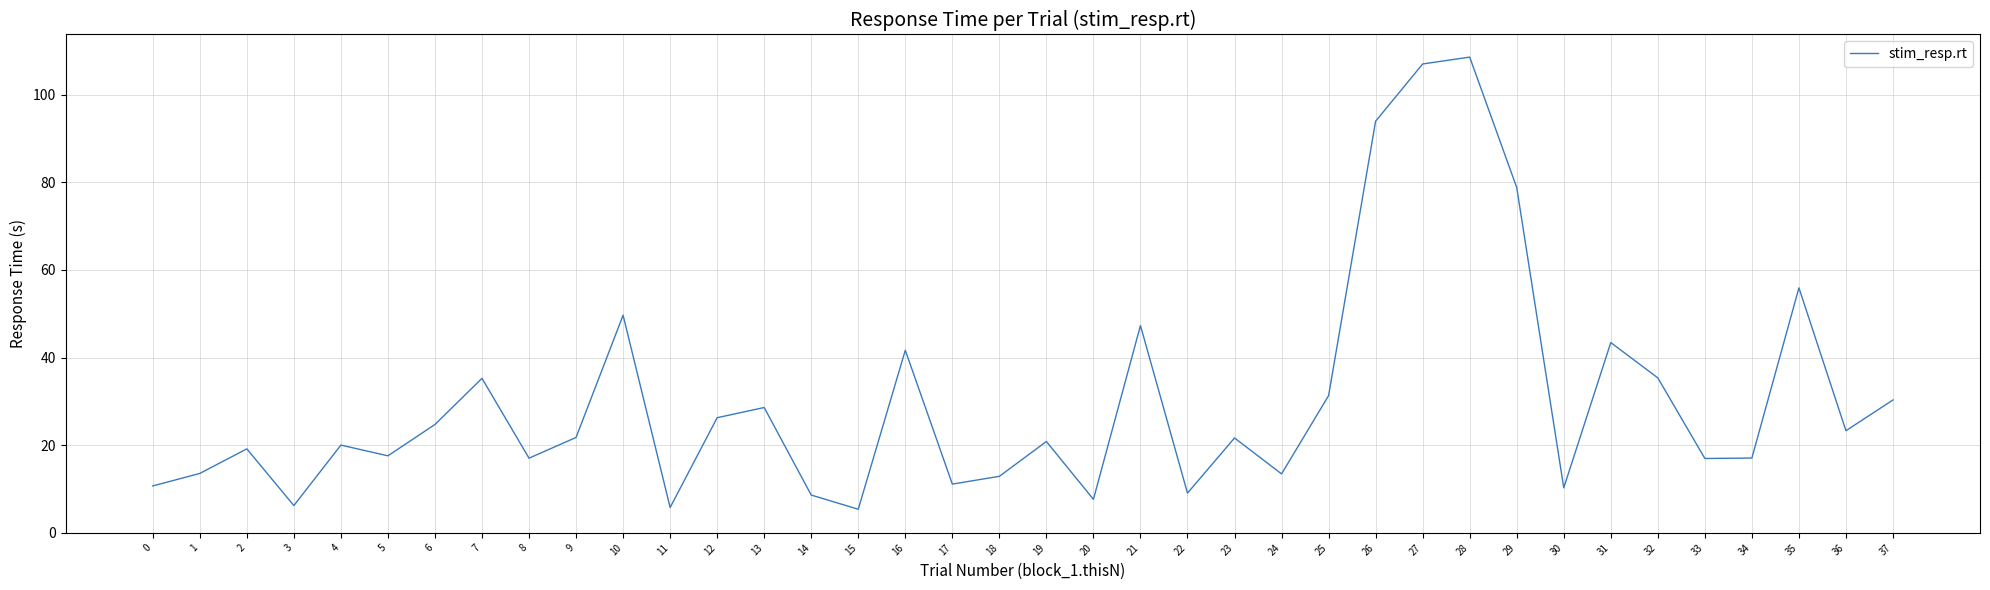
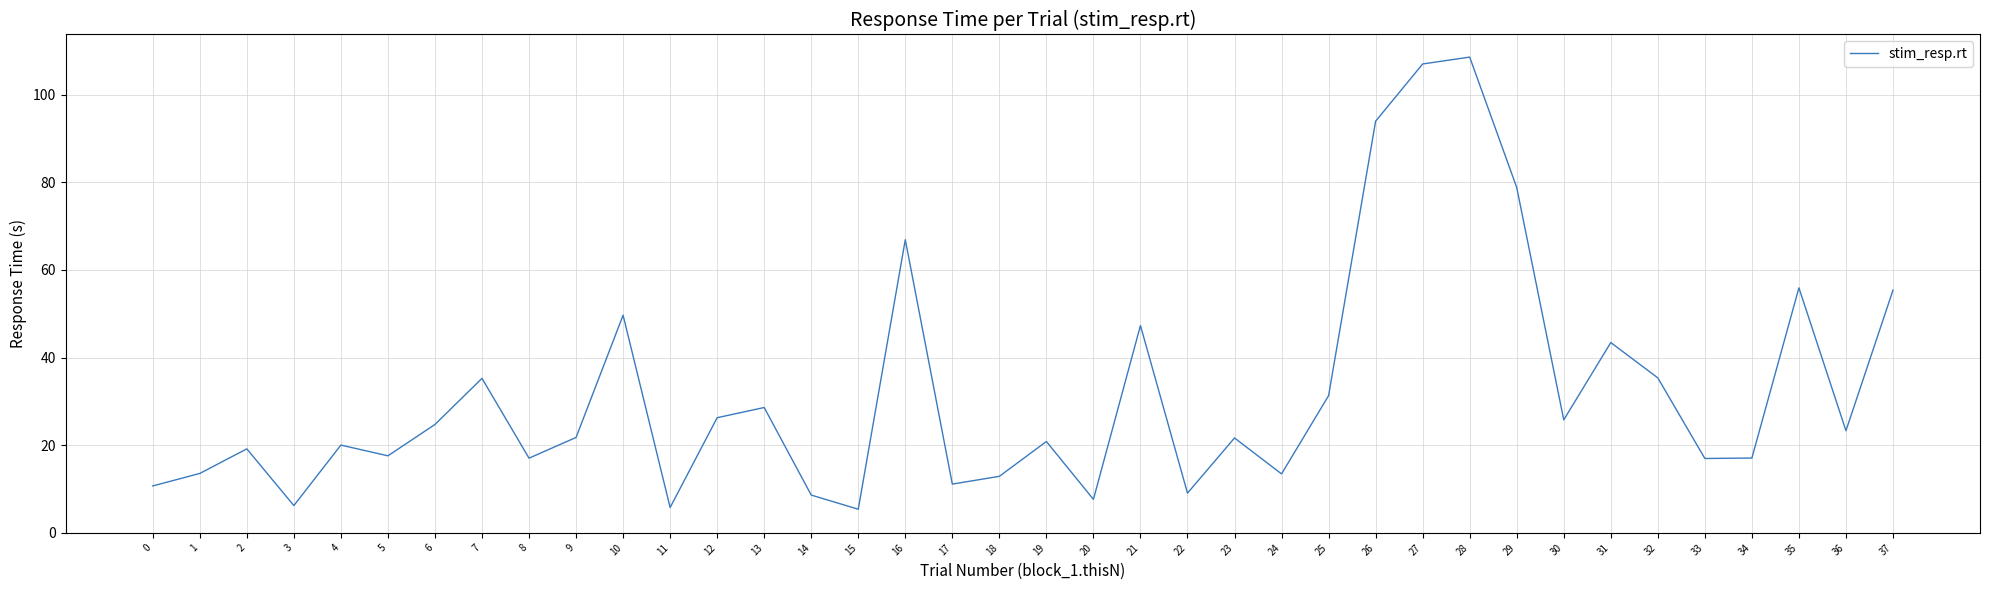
  {
    "0": 11,
    "1": 14,
    "2": 19,
    "3": 6,
    "4": 20,
    "5": 18,
    "6": 25,
    "7": 35,
    "8": 17,
    "9": 22,
    "10": 50,
    "11": 6,
    "12": 26,
    "13": 29,
    "14": 9,
    "15": 5,
-   "16": 42,
+   "16": 67,
    "17": 11,
    "18": 13,
    "19": 21,
    "20": 8,
    "21": 47,
    "22": 9,
    "23": 22,
    "24": 13,
    "25": 31,
    "26": 94,
    "27": 107,
    "28": 109,
    "29": 79,
-   "30": 10,
+   "30": 26,
    "31": 43,
    "32": 35,
    "33": 17,
    "34": 17,
    "35": 56,
    "36": 23,
-   "37": 30
+   "37": 55
  }
